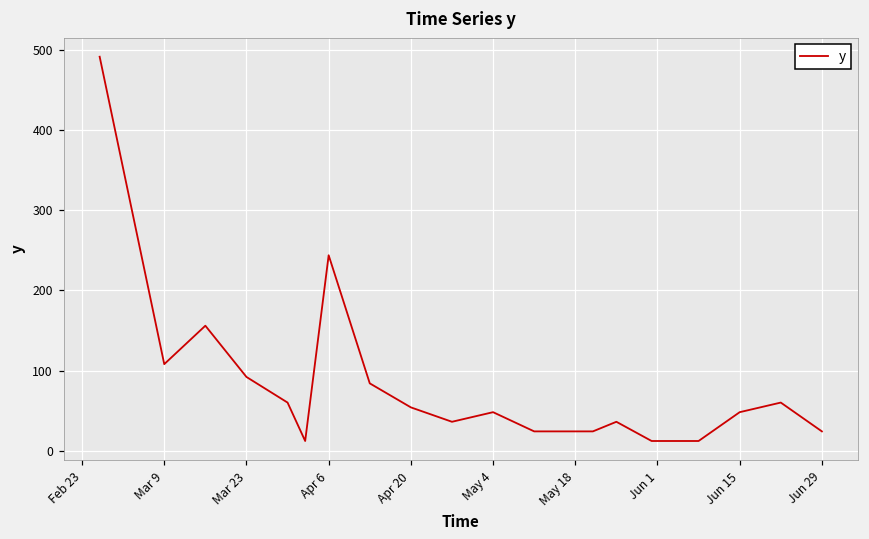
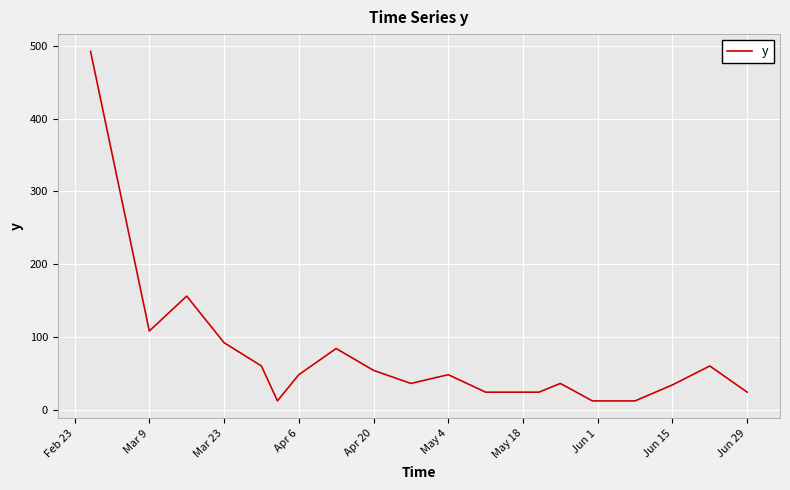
  {
    "Mar 9": 110,
    "Mar 23": 90,
-   "Apr 6": 240,
+   "Apr 6": 50,
    "Apr 20": 50,
    "May 4": 50,
-   "Jun 15": 50,
+   "Jun 15": 30,
    "Jun 29": 20
  }
